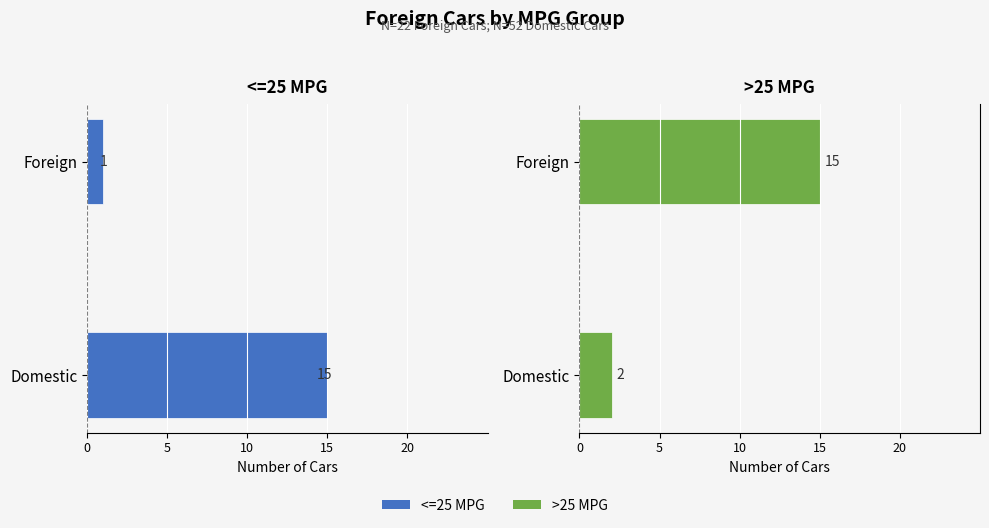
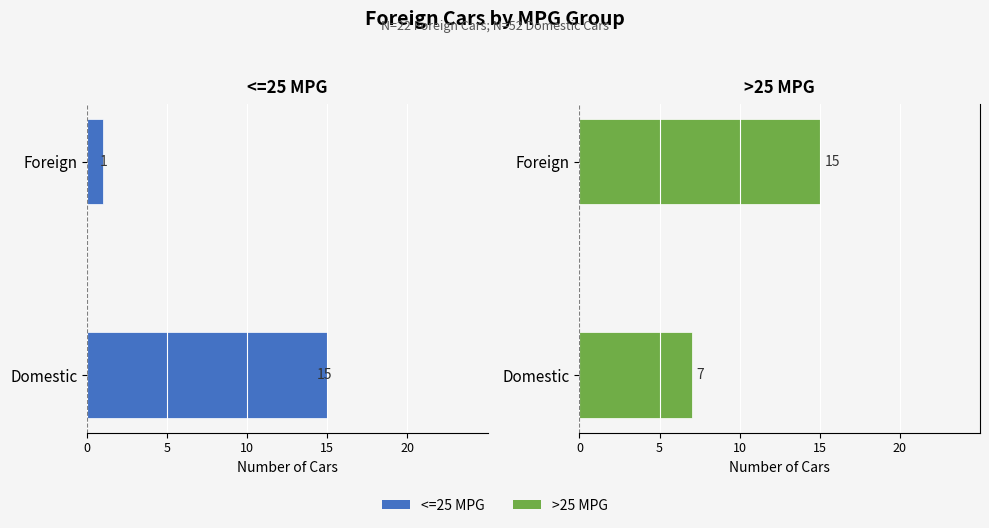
  {
    ">25 MPG": {
      "Foreign": 15,
-     "Domestic": 2
+     "Domestic": 7
    }
  }
